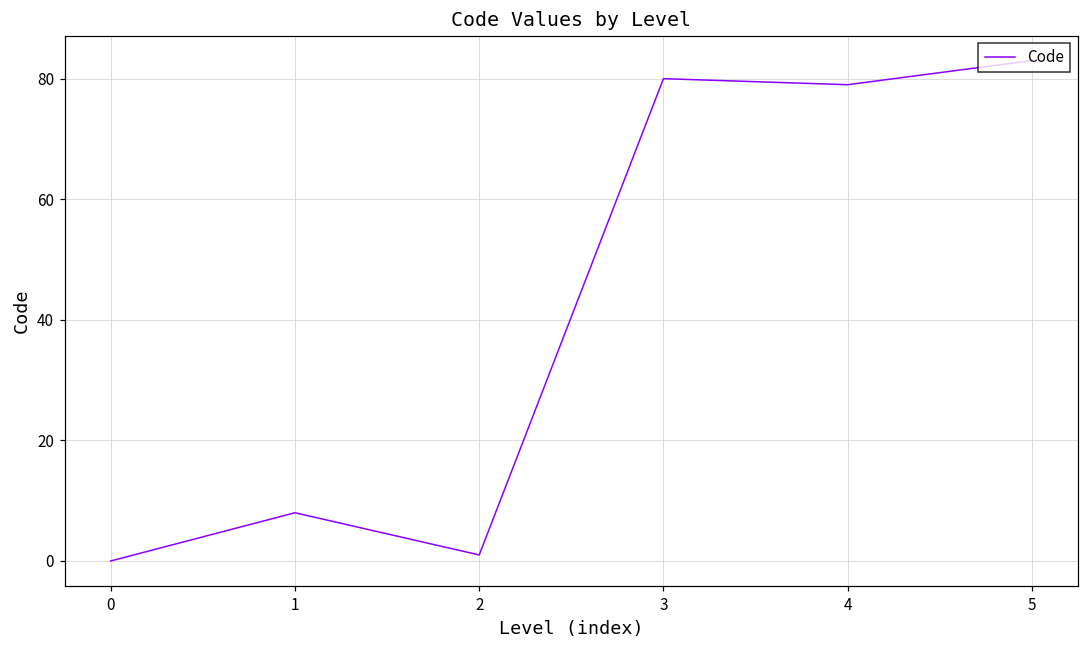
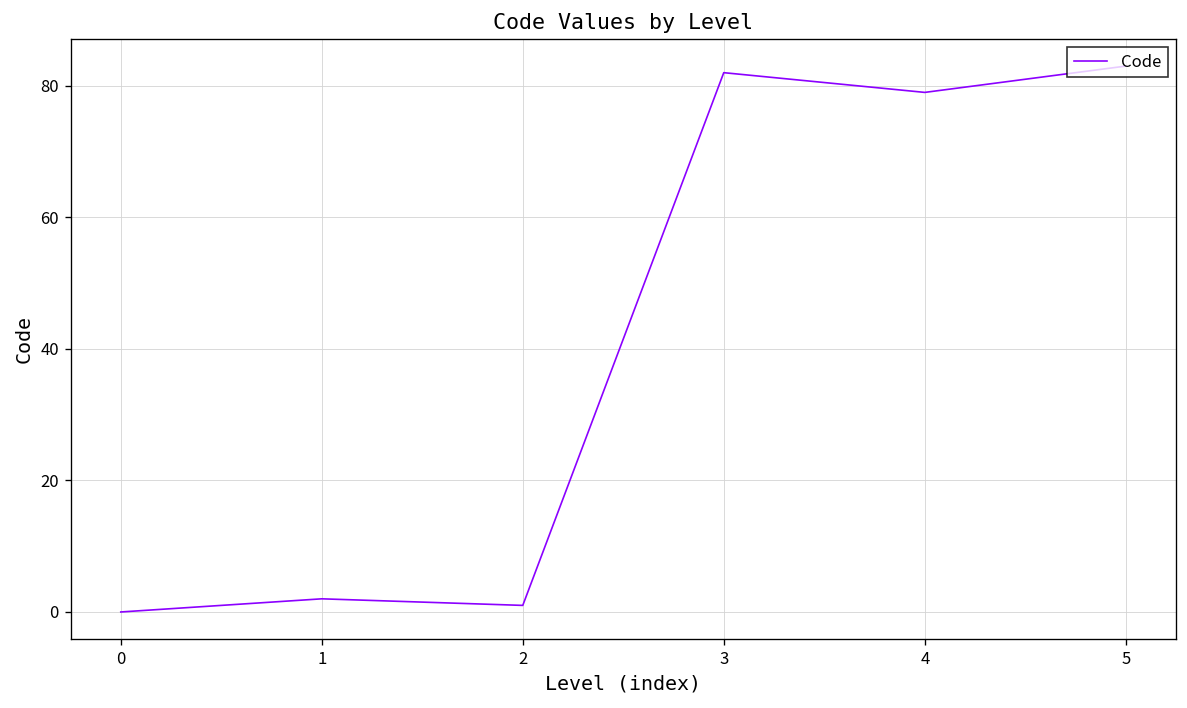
  {
    "0": 0,
-   "1": 8,
+   "1": 2,
    "2": 1,
-   "3": 80,
+   "3": 82,
    "4": 79
  }
